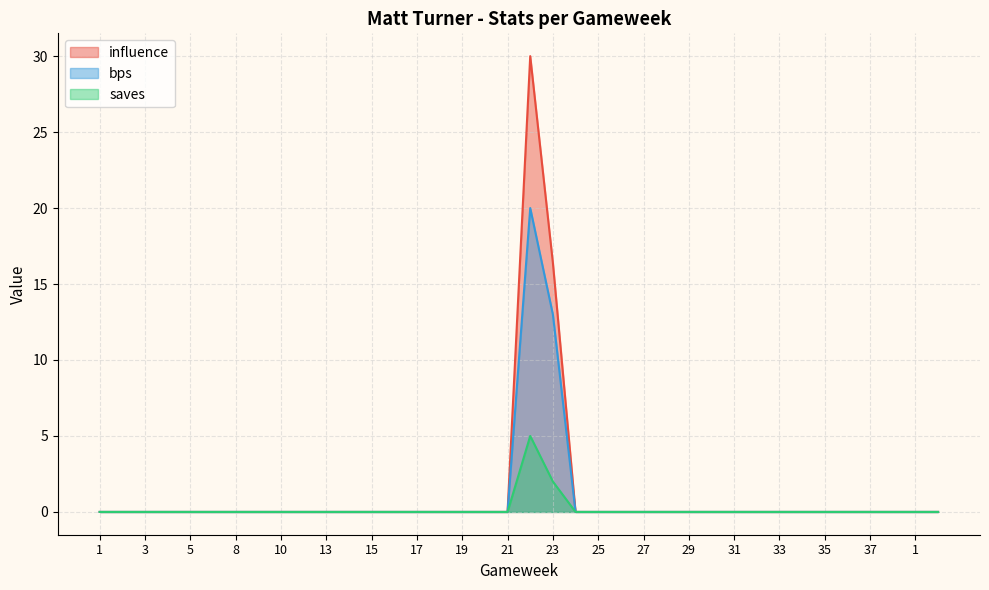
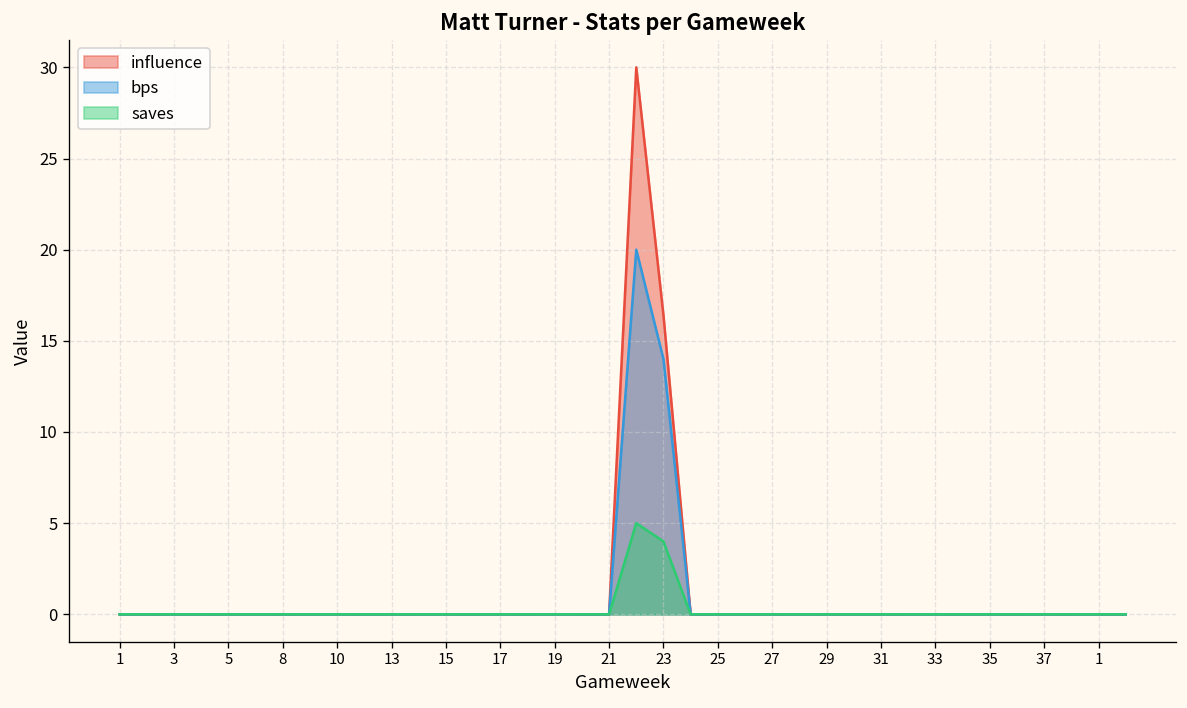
  {
    "influence": {
      "23": 16.4
    },
    "bps": {
-     "23": 13
+     "23": 14
    },
    "saves": {
-     "23": 2
+     "23": 4
    }
  }
